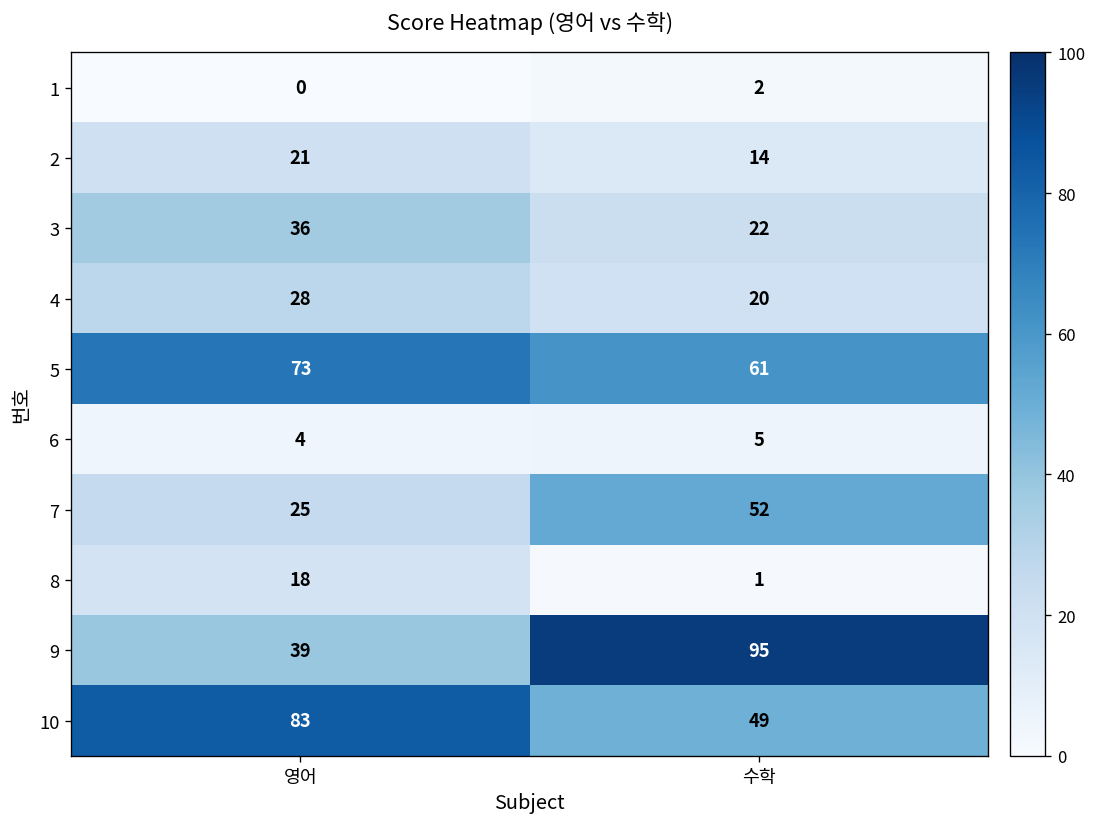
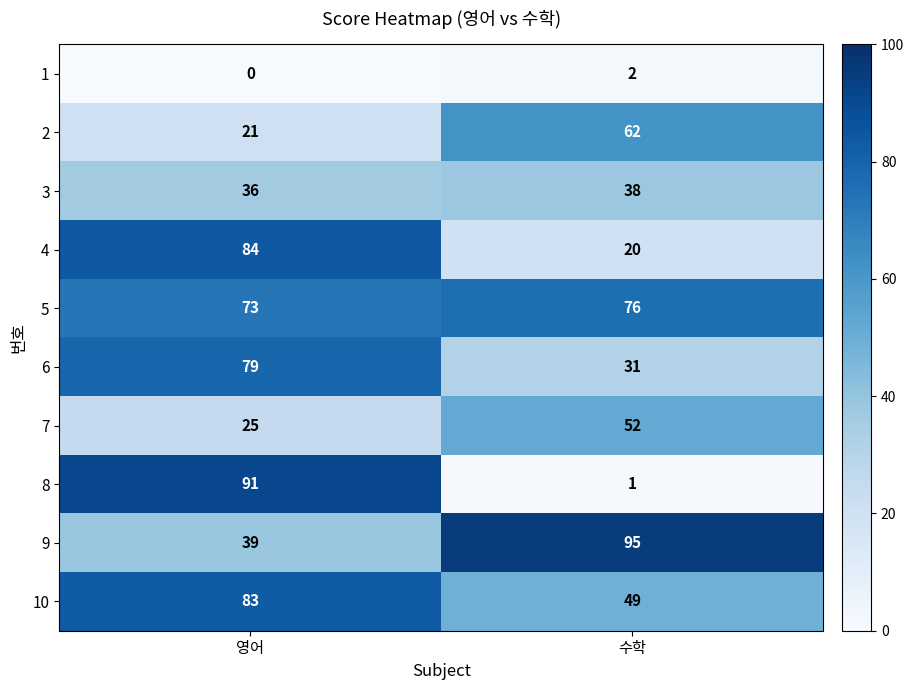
  {
    "1": {
      "영어": 0,
      "수학": 2
    },
    "2": {
      "영어": 21,
-     "수학": 14
+     "수학": 62
    },
    "3": {
      "영어": 36,
-     "수학": 22
+     "수학": 38
    },
    "4": {
-     "영어": 28,
+     "영어": 84,
      "수학": 20
    },
    "5": {
      "영어": 73,
-     "수학": 61
+     "수학": 76
    },
    "6": {
-     "영어": 4,
-     "수학": 5
+     "영어": 79,
+     "수학": 31
    },
    "7": {
      "영어": 25,
      "수학": 52
    },
    "8": {
-     "영어": 18,
+     "영어": 91,
      "수학": 1
    },
    "9": {
      "영어": 39,
      "수학": 95
    },
    "10": {
      "영어": 83,
      "수학": 49
    }
  }
